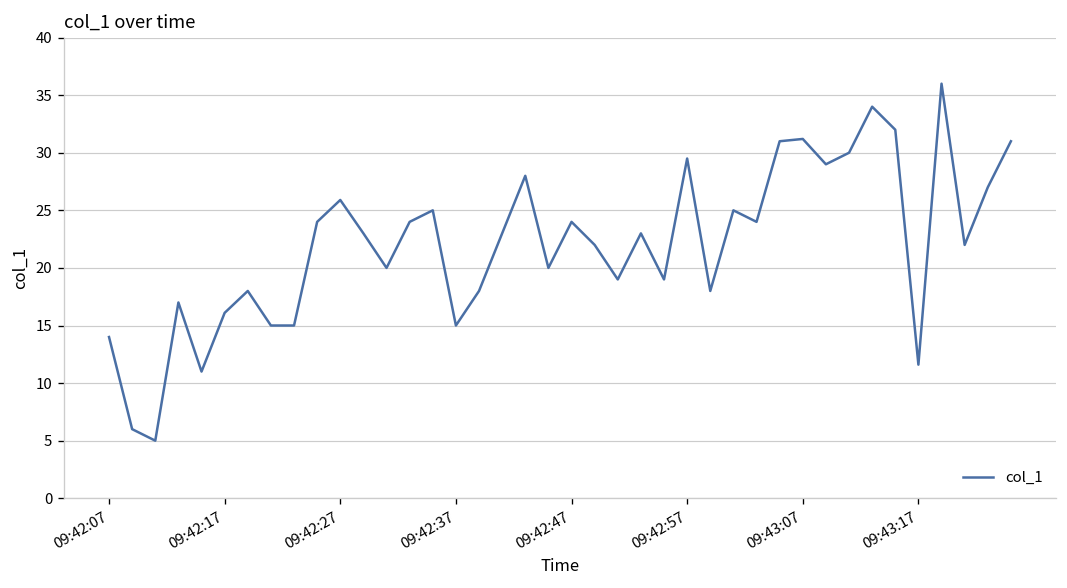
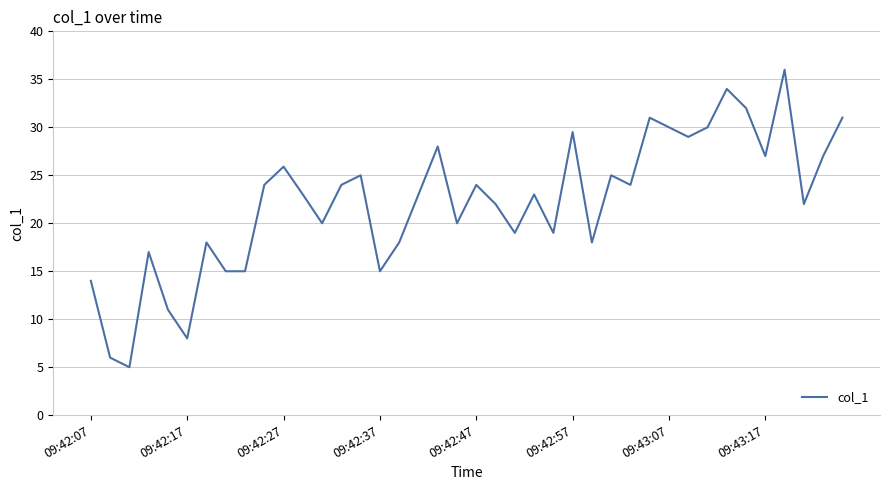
  {
    "09:42:07": 14,
-   "09:42:17": 16,
+   "09:42:17": 8,
    "09:42:27": 26,
    "09:42:37": 15,
    "09:42:47": 24,
    "09:42:57": 30,
-   "09:43:07": 31,
-   "09:43:17": 12
+   "09:43:07": 30,
+   "09:43:17": 27
  }
